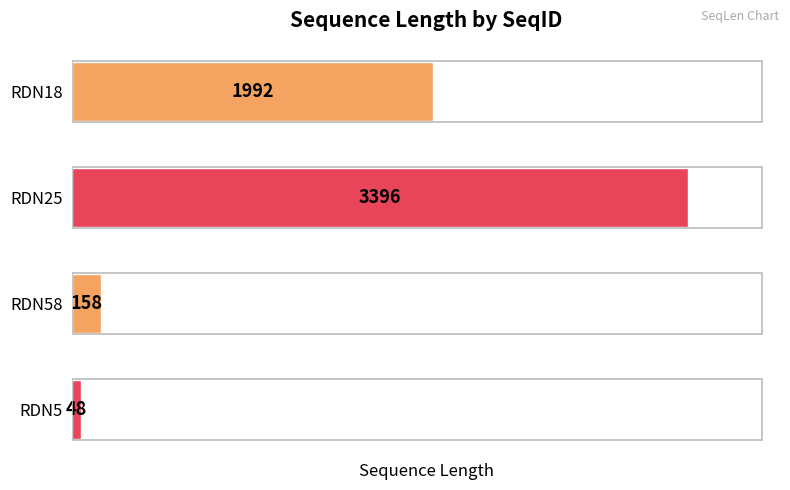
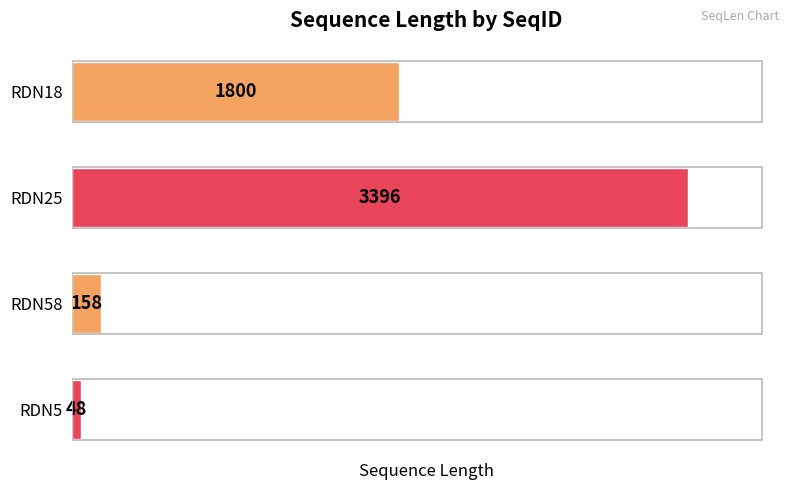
  {
-   "RDN18": 1992,
+   "RDN18": 1800,
    "RDN25": 3396,
    "RDN58": 158,
    "RDN5": 48
  }
